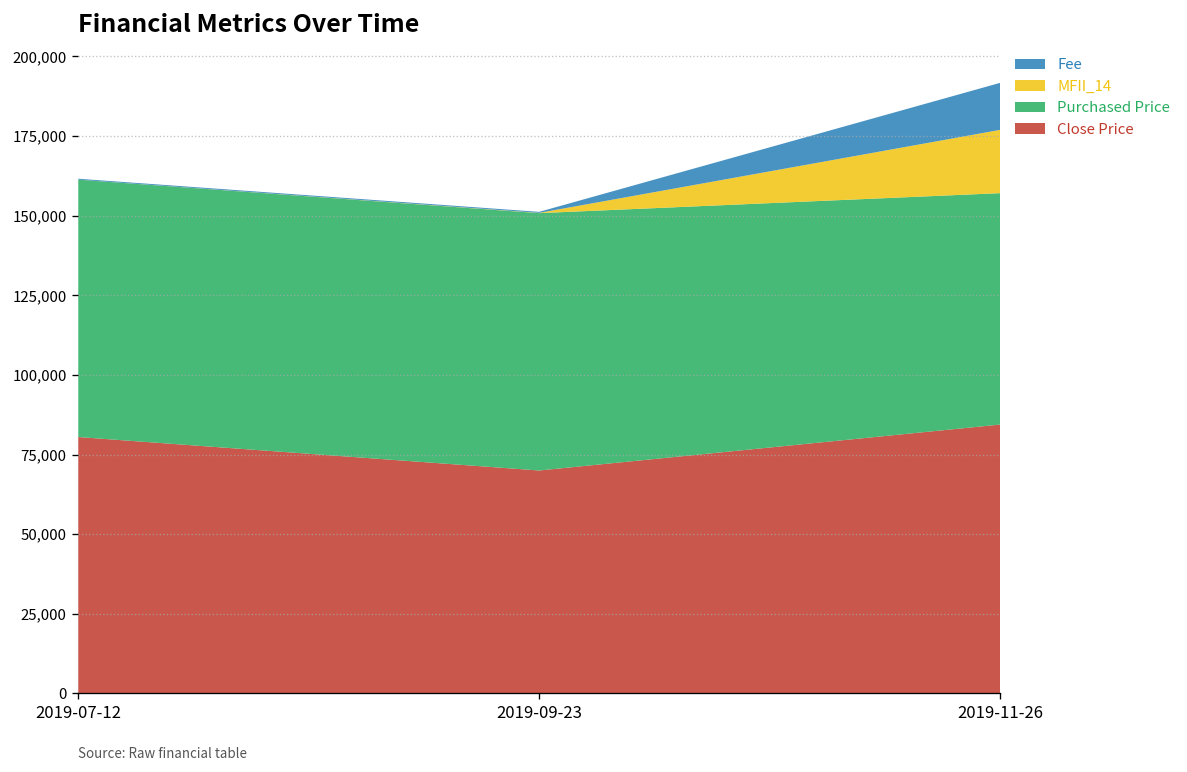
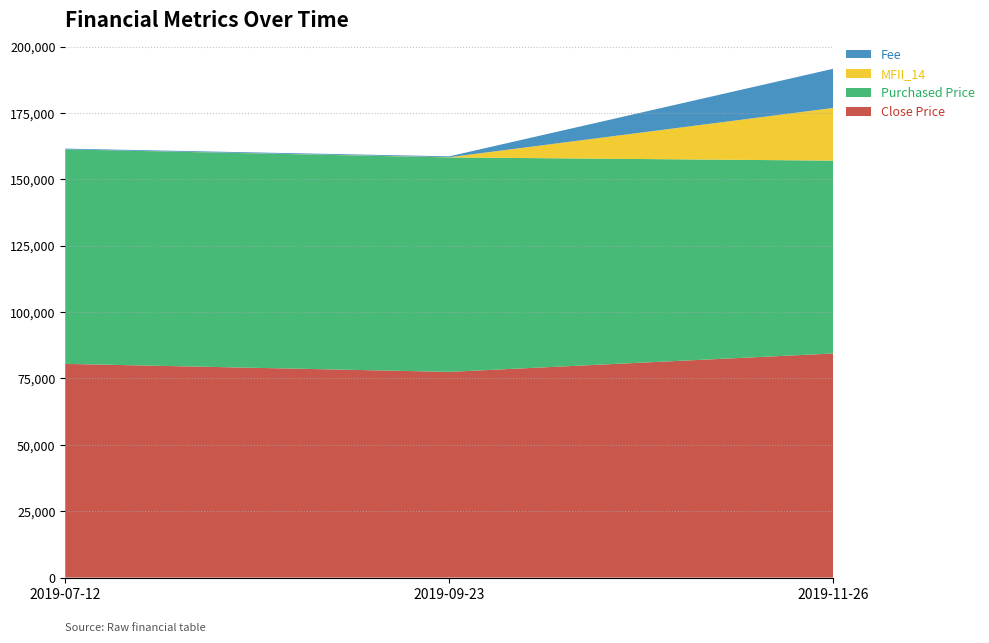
  {
    "Close Price": {
      "2019-07-12": "81,000",
-     "2019-09-23": "70,000",
+     "2019-09-23": "77,000",
      "2019-11-26": "84,000"
    },
    "Purchased Price": {
      "2019-11-26": "73,000"
    },
    "MFII_14": {
      "2019-11-26": "20,000"
    },
    "Fee": {
      "2019-11-26": "15,000"
    }
  }
